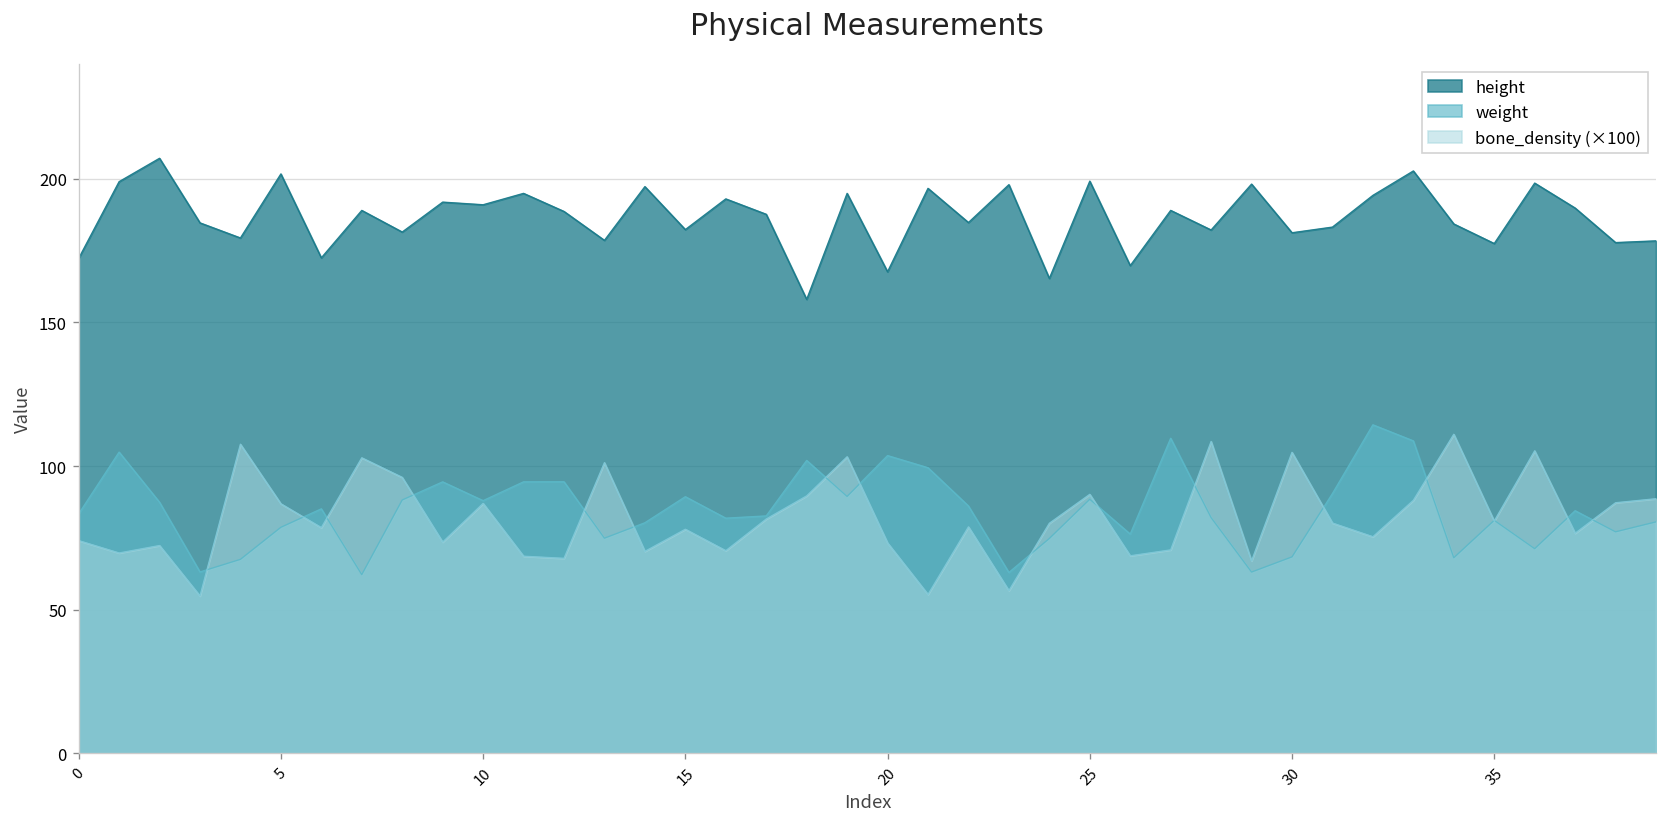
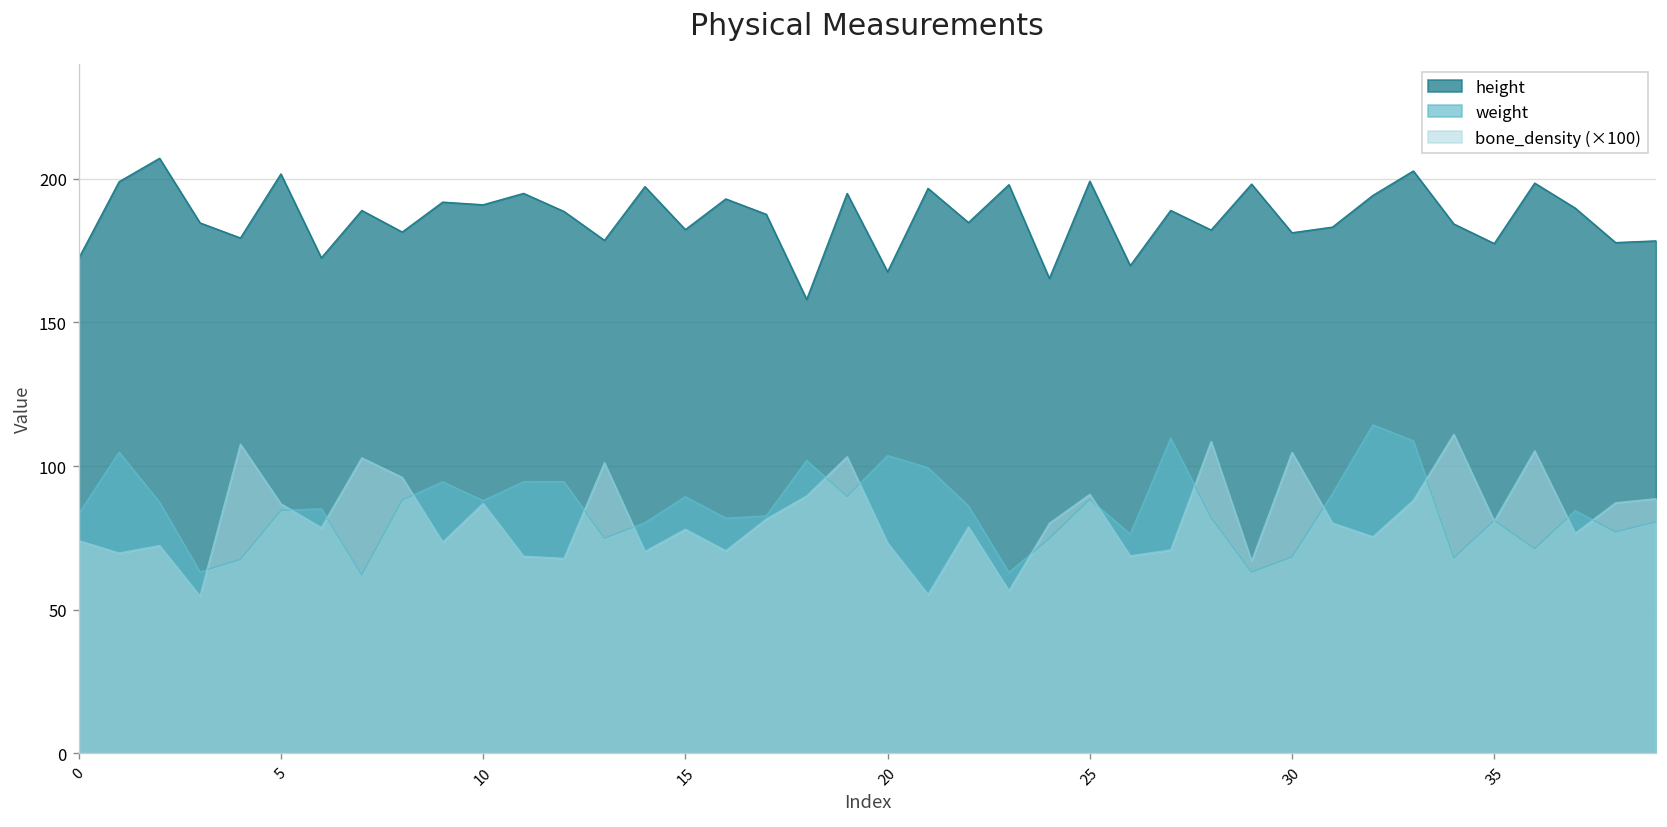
  {
    "height": {
      "0": 172,
      "5": 202,
      "10": 191,
      "15": 182,
      "20": 168,
      "25": 199,
      "30": 181,
      "35": 177
    },
    "weight": {
      "0": 83,
-     "5": 79,
+     "5": 85,
      "15": 89,
      "20": 104,
      "25": 88,
      "30": 68
    },
    "bone_density (×100)": {
      "0": 74,
      "5": 87,
      "15": 78,
      "20": 73,
      "25": 90,
      "30": 105
    }
  }
